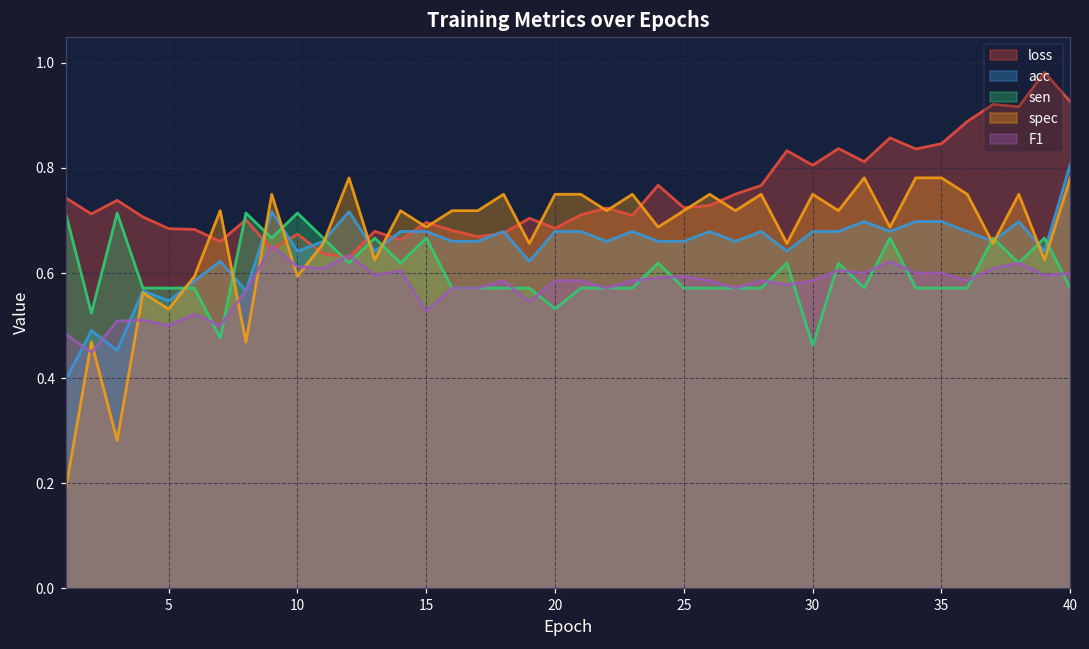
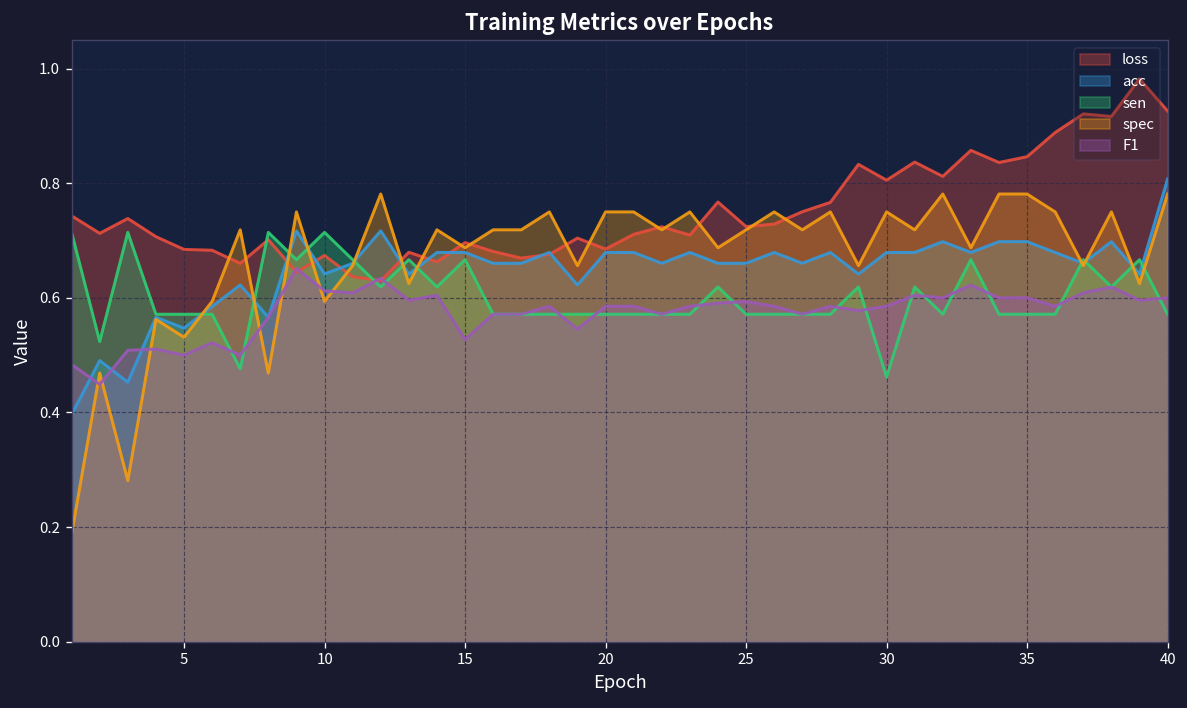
  {
    "acc": {
      "5": 0.55,
      "10": 0.64,
      "15": 0.68,
      "20": 0.68,
      "25": 0.66,
      "30": 0.68,
      "35": 0.70,
      "40": 0.81
    },
    "sen": {
      "5": 0.57,
      "10": 0.71,
      "15": 0.67,
-     "20": 0.53,
+     "20": 0.57,
      "25": 0.57,
      "30": 0.46,
      "35": 0.57,
      "40": 0.57
    },
    "F1": {
      "5": 0.50,
      "10": 0.61,
      "15": 0.53,
      "20": 0.59,
      "25": 0.59,
      "30": 0.59,
      "35": 0.60,
      "40": 0.60
    }
  }
